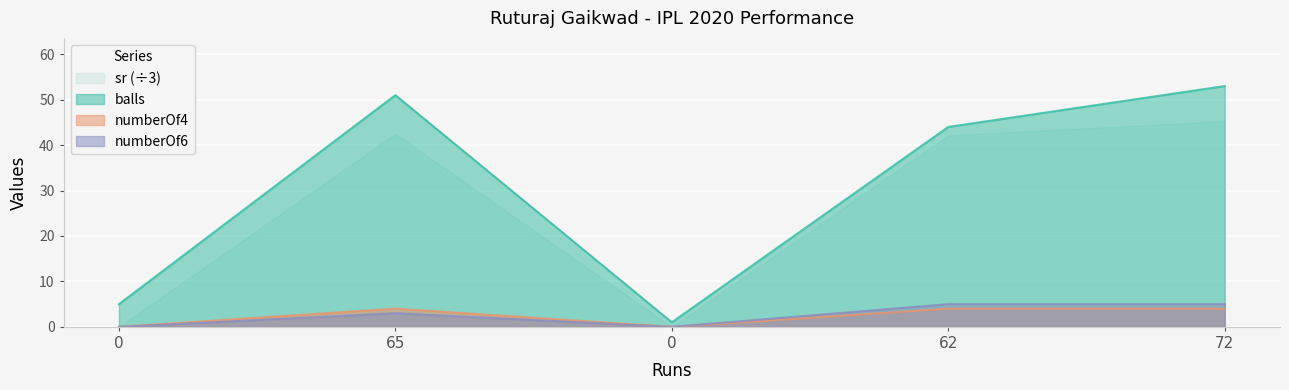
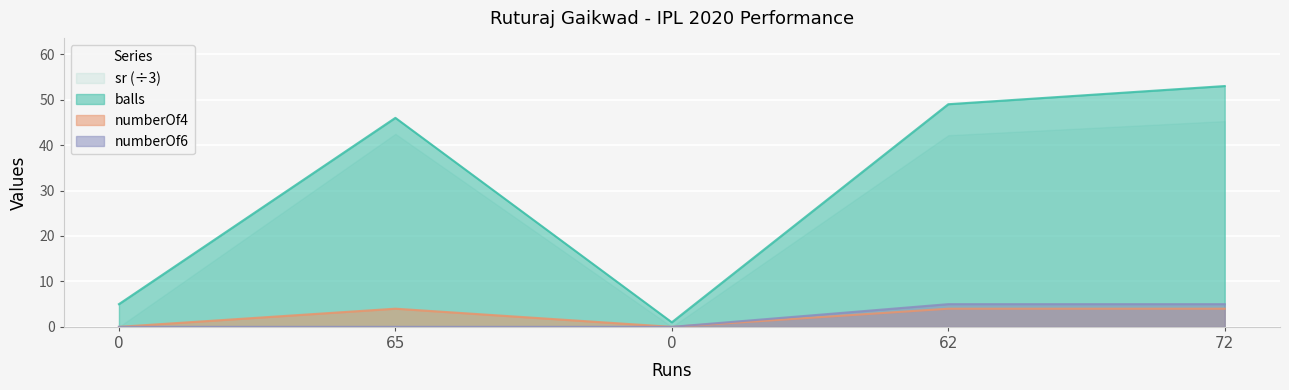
  {
    "sr (÷3)": {
      "65": 42,
      "62": 42,
      "72": 45
    },
    "balls": {
-     "65": 51,
-     "62": 44,
+     "65": 46,
+     "62": 49,
      "72": 53
    },
    "numberOf4": {
      "65": 4,
      "62": 4,
      "72": 4
    },
    "numberOf6": {
-     "65": 3,
+     "65": 0,
      "62": 5,
      "72": 5
    }
  }
